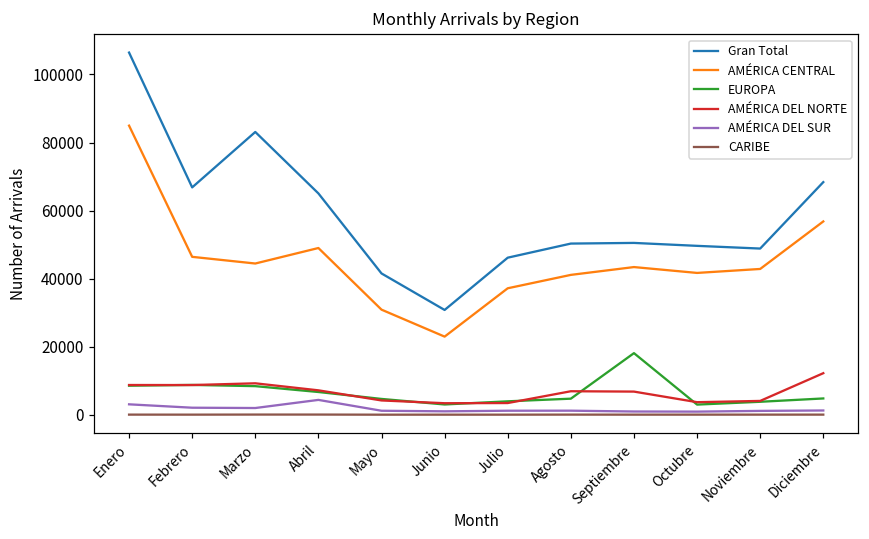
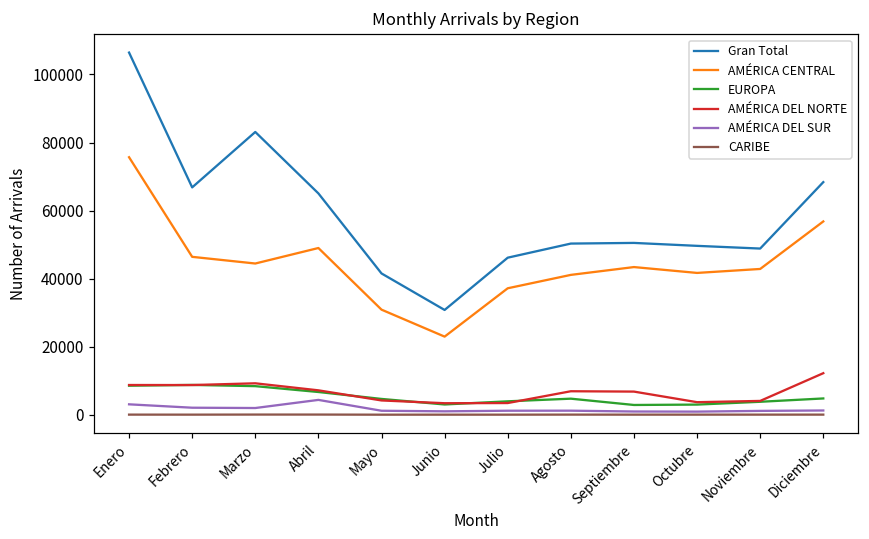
  {
    "Gran Total": {
      "Enero": 106000,
      "Febrero": 67000,
      "Marzo": 83000,
      "Abril": 65000,
      "Mayo": 42000,
      "Junio": 31000,
      "Julio": 46000,
      "Agosto": 50000,
      "Septiembre": 51000,
      "Octubre": 50000,
      "Noviembre": 49000,
      "Diciembre": 68000
    },
    "AMÉRICA CENTRAL": {
-     "Enero": 85000,
+     "Enero": 76000,
      "Febrero": 46000,
      "Marzo": 44000,
      "Abril": 49000,
      "Mayo": 31000,
      "Junio": 23000,
      "Julio": 37000,
      "Agosto": 41000,
      "Septiembre": 43000,
      "Octubre": 42000,
      "Noviembre": 43000,
      "Diciembre": 57000
    },
    "EUROPA": {
      "Agosto": 5000,
-     "Septiembre": 18000,
+     "Septiembre": 3000,
      "Diciembre": 5000
    },
    "AMÉRICA DEL NORTE": {
      "Agosto": 7000,
      "Septiembre": 7000,
      "Diciembre": 12000
    },
    "AMÉRICA DEL SUR": {
      "Enero": 3000,
      "Febrero": 2000,
      "Marzo": 2000,
      "Abril": 4000,
      "Mayo": 1000,
      "Junio": 1000,
      "Julio": 1000,
      "Agosto": 1000,
      "Septiembre": 1000,
      "Octubre": 1000,
      "Noviembre": 1000,
      "Diciembre": 1000
    },
    "CARIBE": {
      "Enero": 0,
      "Febrero": 0,
      "Marzo": 0,
      "Abril": 0,
      "Mayo": 0,
      "Junio": 0,
      "Julio": 0,
      "Agosto": 0,
      "Septiembre": 0,
      "Octubre": 0,
      "Noviembre": 0,
      "Diciembre": 0
    }
  }
